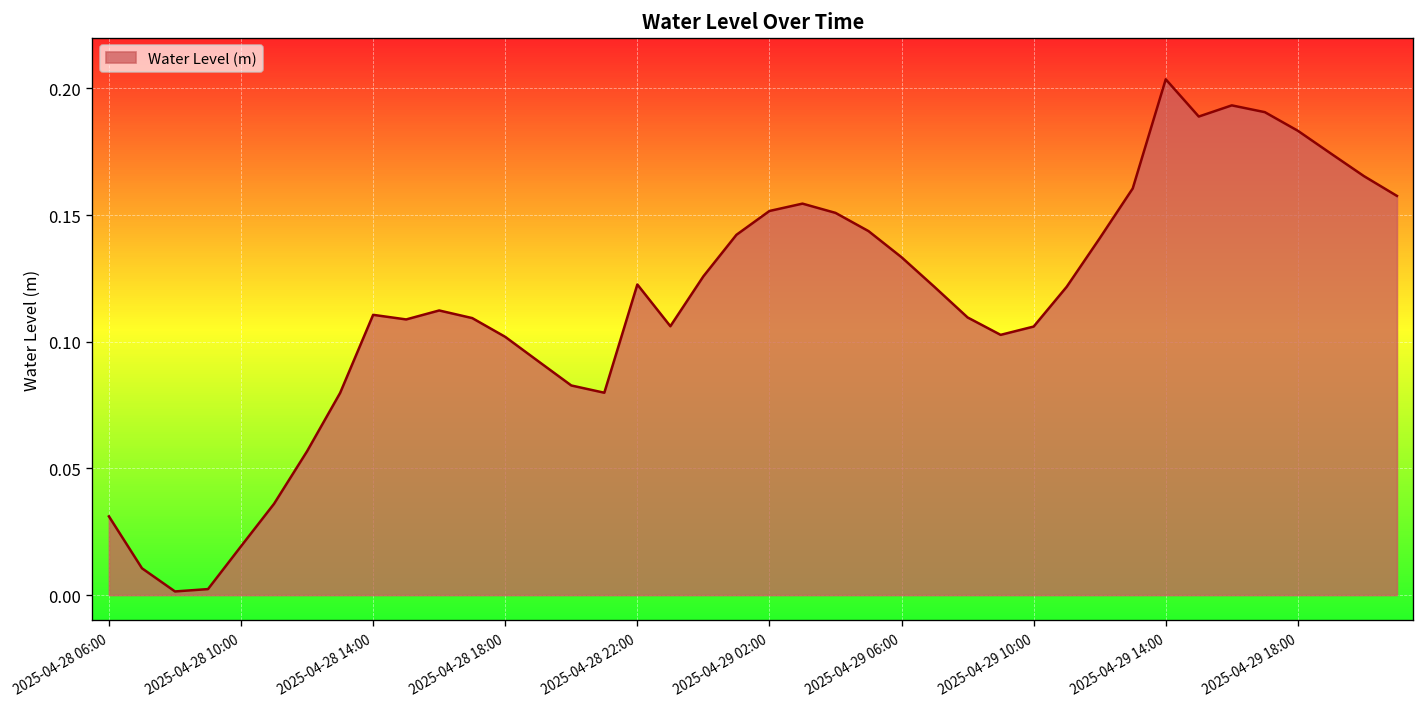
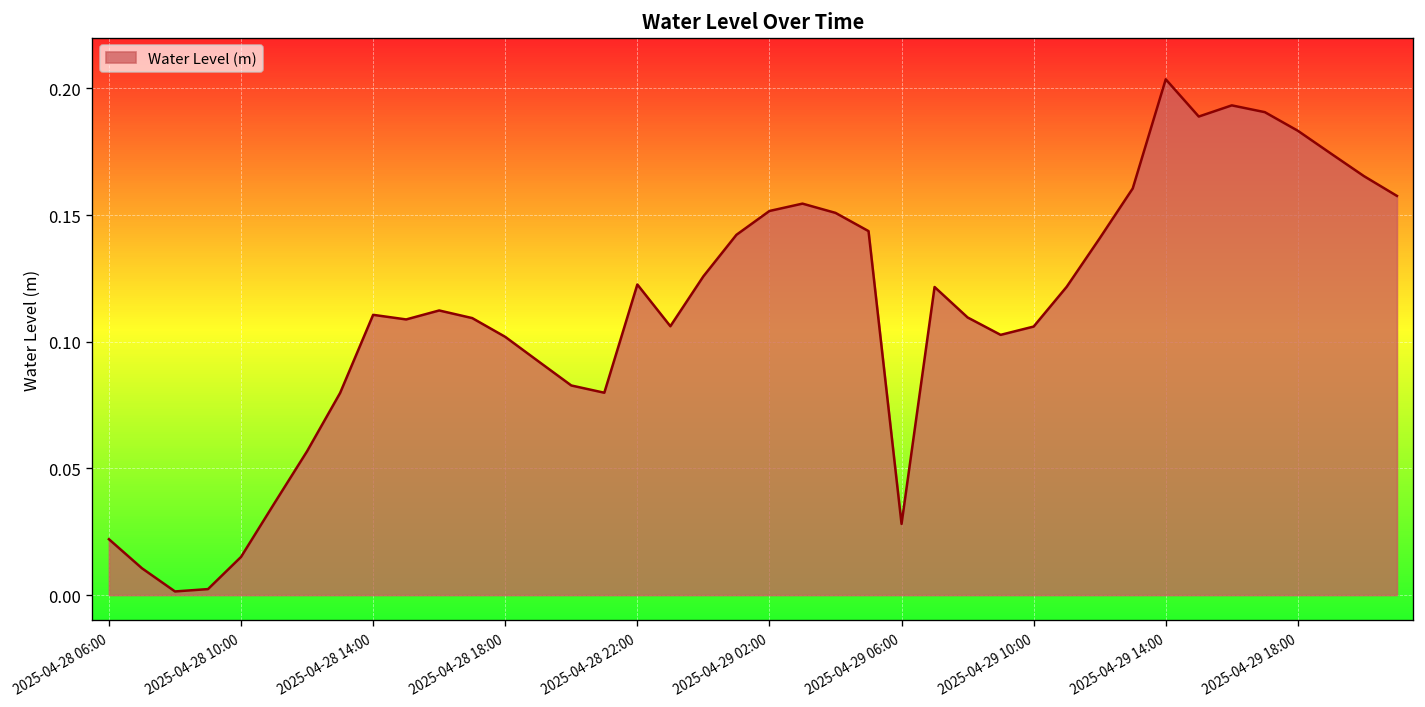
  {
    "Water Level (m)": {
-     "2025-04-28 06:00": 0.031,
-     "2025-04-28 10:00": 0.019,
+     "2025-04-28 06:00": 0.022,
+     "2025-04-28 10:00": 0.015,
      "2025-04-28 14:00": 0.111,
      "2025-04-28 18:00": 0.102,
      "2025-04-28 22:00": 0.123,
      "2025-04-29 02:00": 0.152,
-     "2025-04-29 06:00": 0.133,
+     "2025-04-29 06:00": 0.028,
      "2025-04-29 10:00": 0.106,
      "2025-04-29 14:00": 0.204,
      "2025-04-29 18:00": 0.183
    }
  }
